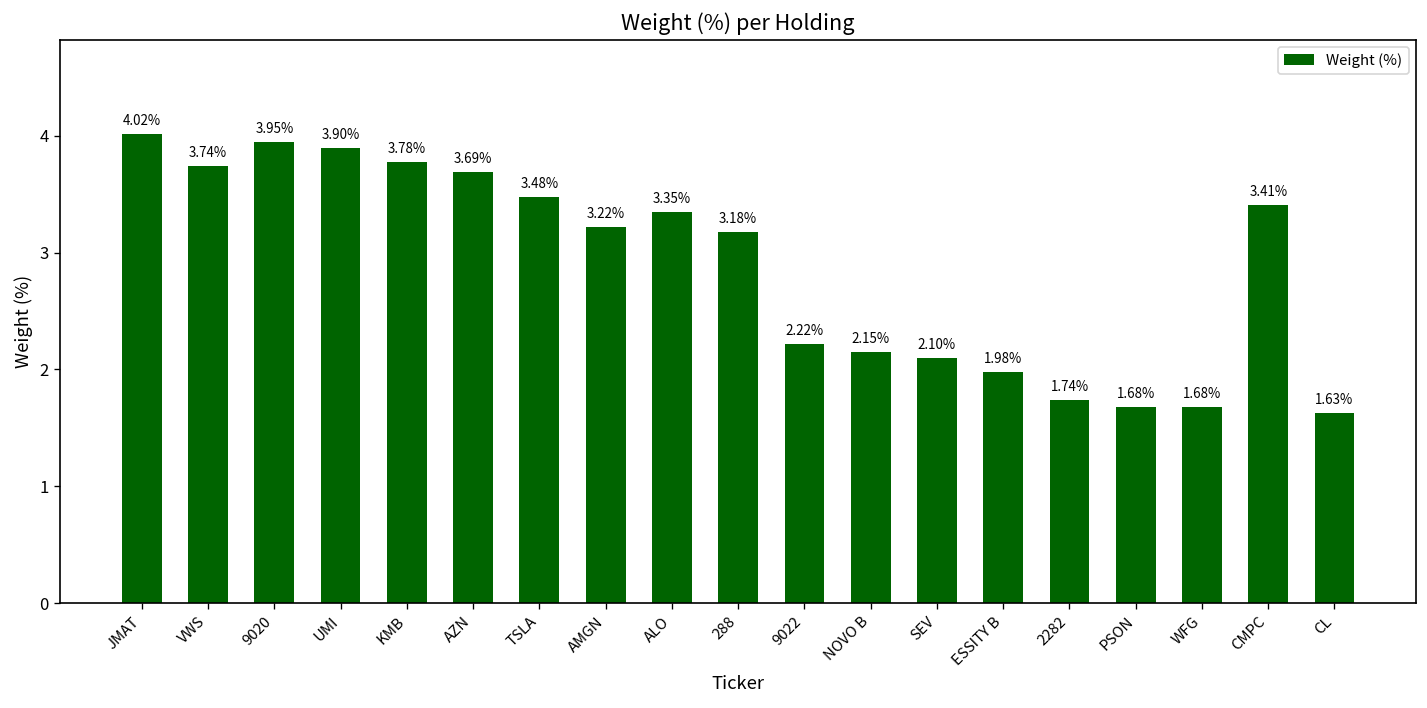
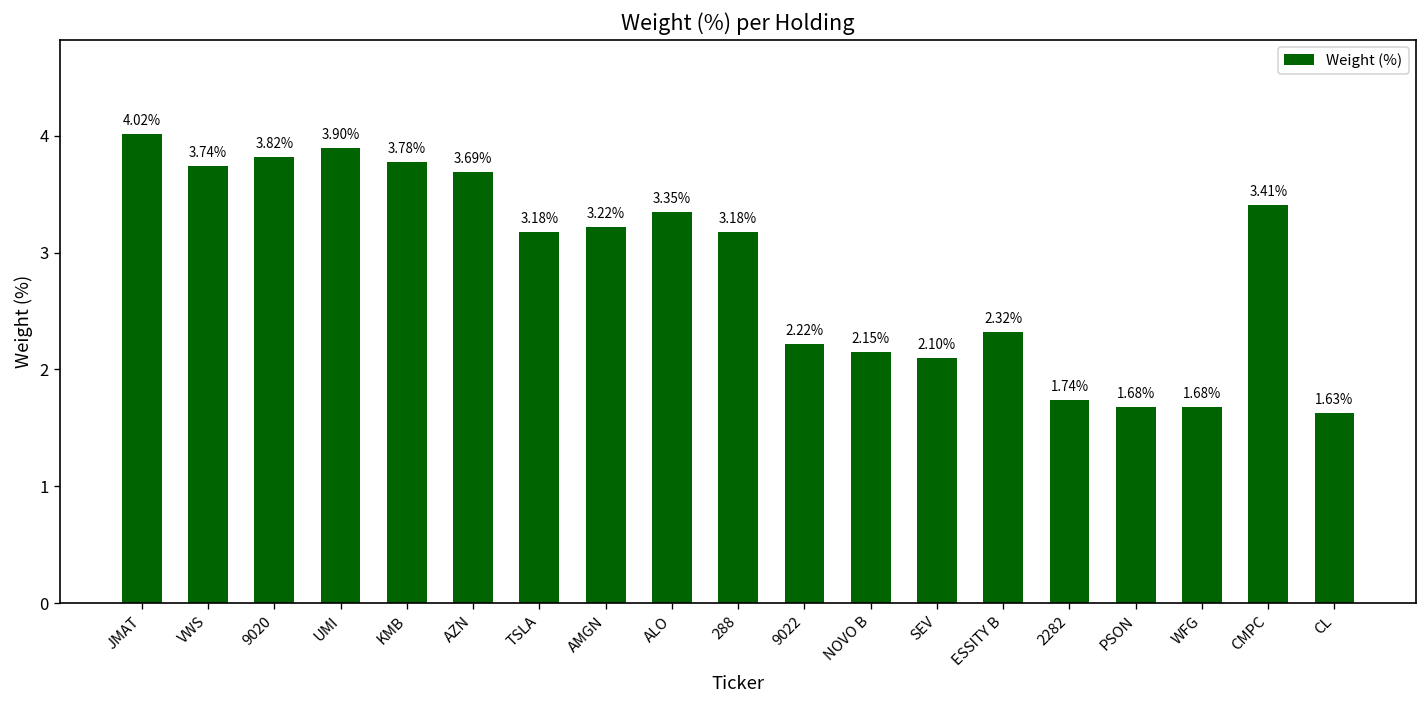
  {
    "JMAT": "4.02%",
    "VWS": "3.74%",
-   "9020": "3.95%",
+   "9020": "3.82%",
    "UMI": "3.90%",
    "KMB": "3.78%",
    "AZN": "3.69%",
-   "TSLA": "3.48%",
+   "TSLA": "3.18%",
    "AMGN": "3.22%",
    "ALO": "3.35%",
    "288": "3.18%",
    "9022": "2.22%",
    "NOVO B": "2.15%",
    "SEV": "2.10%",
-   "ESSITY B": "1.98%",
+   "ESSITY B": "2.32%",
    "2282": "1.74%",
    "PSON": "1.68%",
    "WFG": "1.68%",
    "CMPC": "3.41%",
    "CL": "1.63%"
  }
